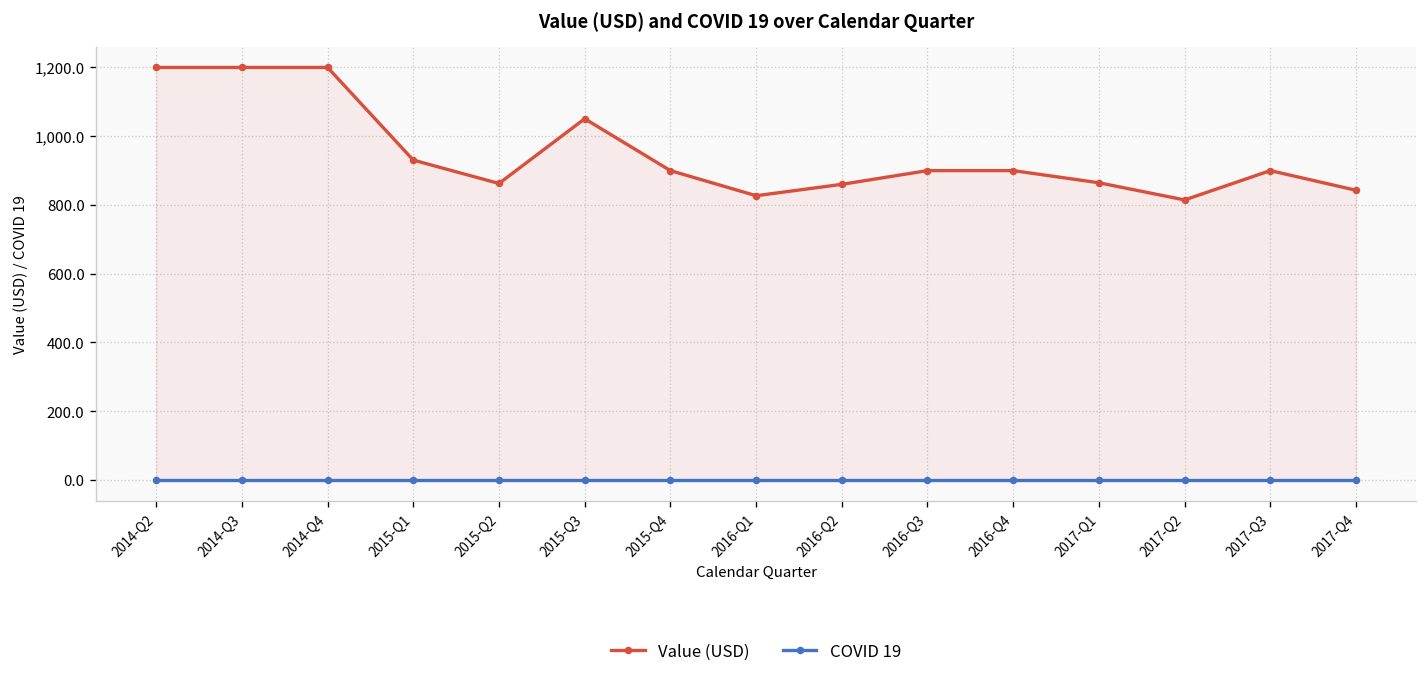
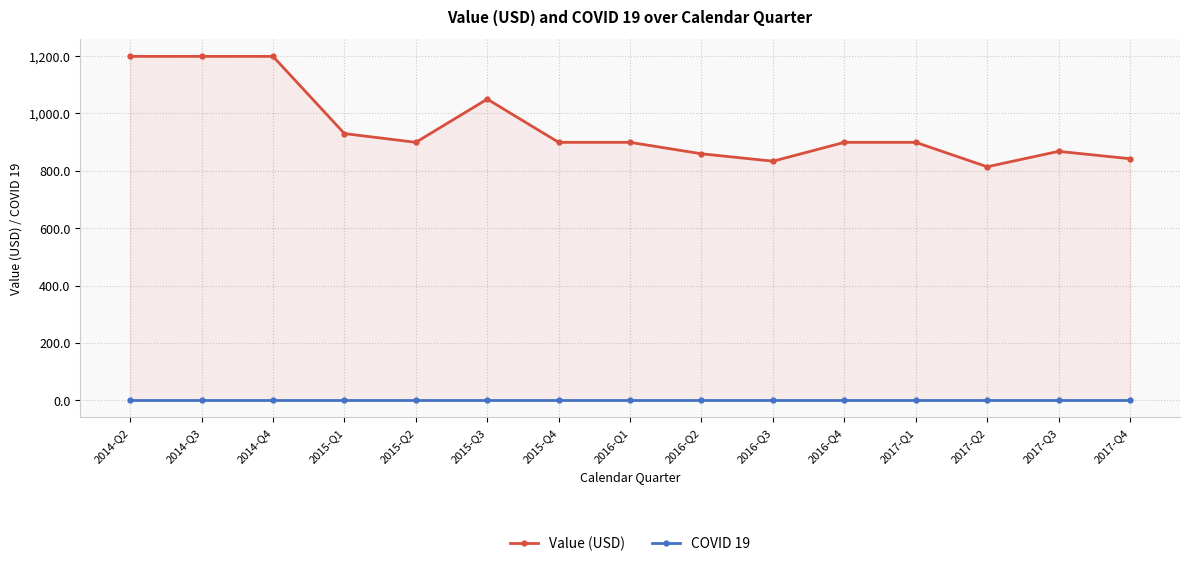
  {
    "Value (USD)": {
      "2014-Q2": "1,200",
      "2014-Q3": "1,200",
      "2014-Q4": "1,200",
      "2015-Q1": "930",
-     "2015-Q2": "860",
+     "2015-Q2": "900",
      "2015-Q3": "1,050",
      "2015-Q4": "900",
-     "2016-Q1": "830",
+     "2016-Q1": "900",
      "2016-Q2": "860",
-     "2016-Q3": "900",
+     "2016-Q3": "830",
      "2016-Q4": "900",
-     "2017-Q1": "860",
+     "2017-Q1": "900",
      "2017-Q2": "810",
-     "2017-Q3": "900",
+     "2017-Q3": "870",
      "2017-Q4": "840"
    },
    "COVID 19": {
      "2014-Q2": "0",
      "2014-Q3": "0",
      "2014-Q4": "0",
      "2015-Q1": "0",
      "2015-Q2": "0",
      "2015-Q3": "0",
      "2015-Q4": "0",
      "2016-Q1": "0",
      "2016-Q2": "0",
      "2016-Q3": "0",
      "2016-Q4": "0",
      "2017-Q1": "0",
      "2017-Q2": "0",
      "2017-Q3": "0",
      "2017-Q4": "0"
    }
  }
